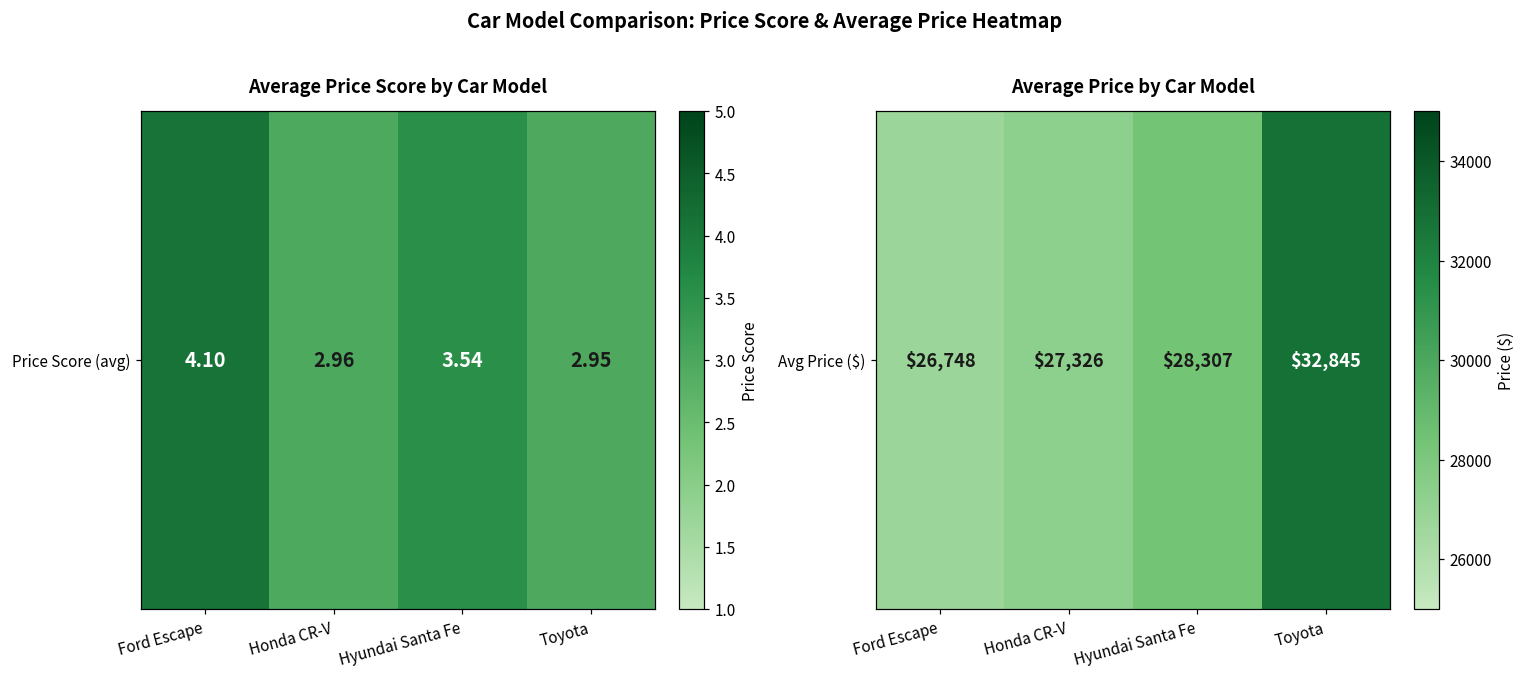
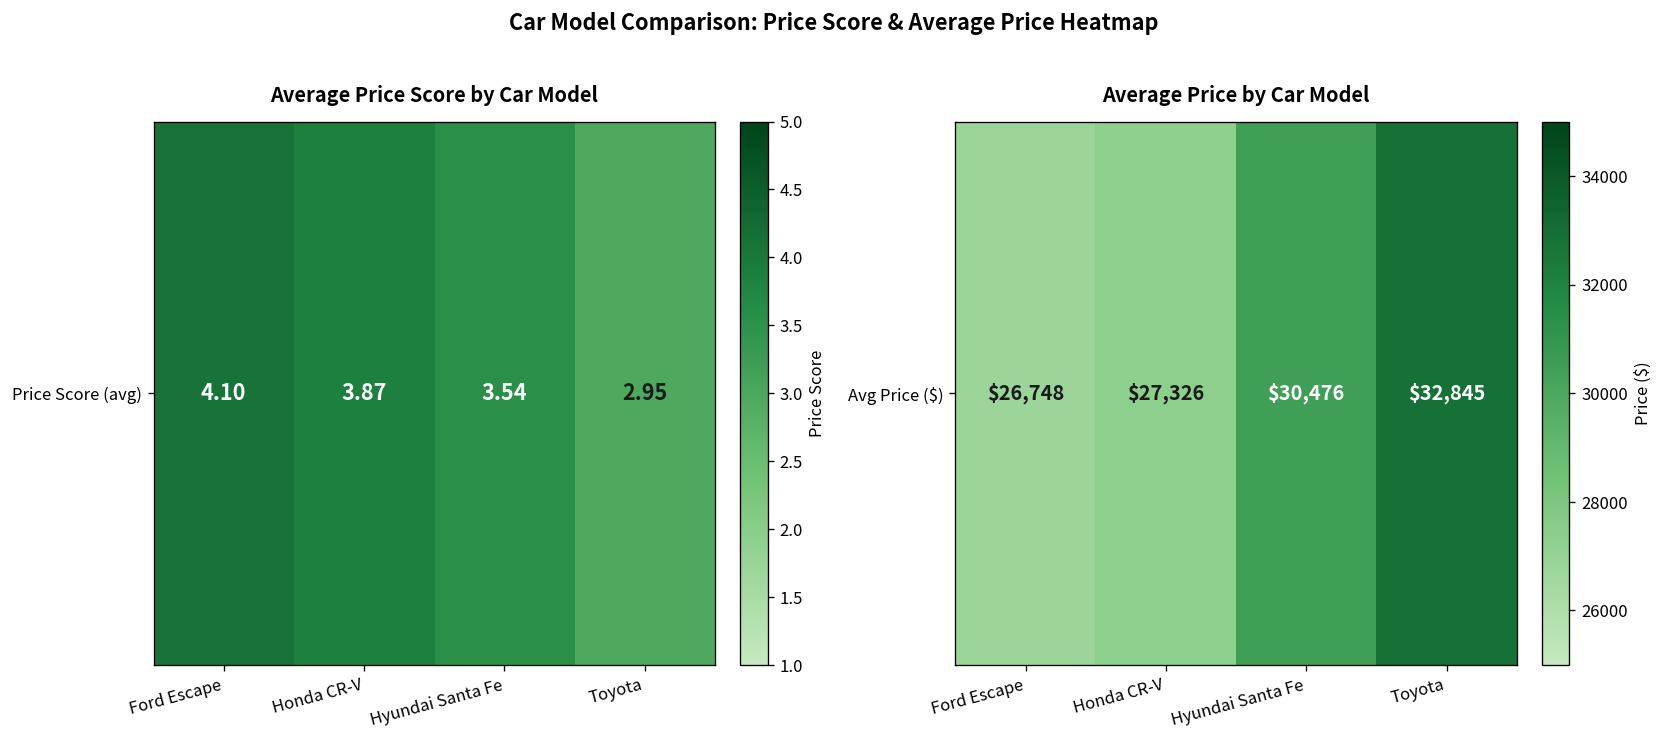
  {
    "Average Price Score by Car Model": {
      "Price Score (avg)": {
        "Ford Escape": "4.10",
-       "Honda CR-V": "2.96",
+       "Honda CR-V": "3.87",
        "Hyundai Santa Fe": "3.54",
        "Toyota": "2.95"
      }
    },
    "Average Price by Car Model": {
      "Avg Price ($)": {
        "Ford Escape": "$26,748",
        "Honda CR-V": "$27,326",
-       "Hyundai Santa Fe": "$28,307",
+       "Hyundai Santa Fe": "$30,476",
        "Toyota": "$32,845"
      }
    }
  }
